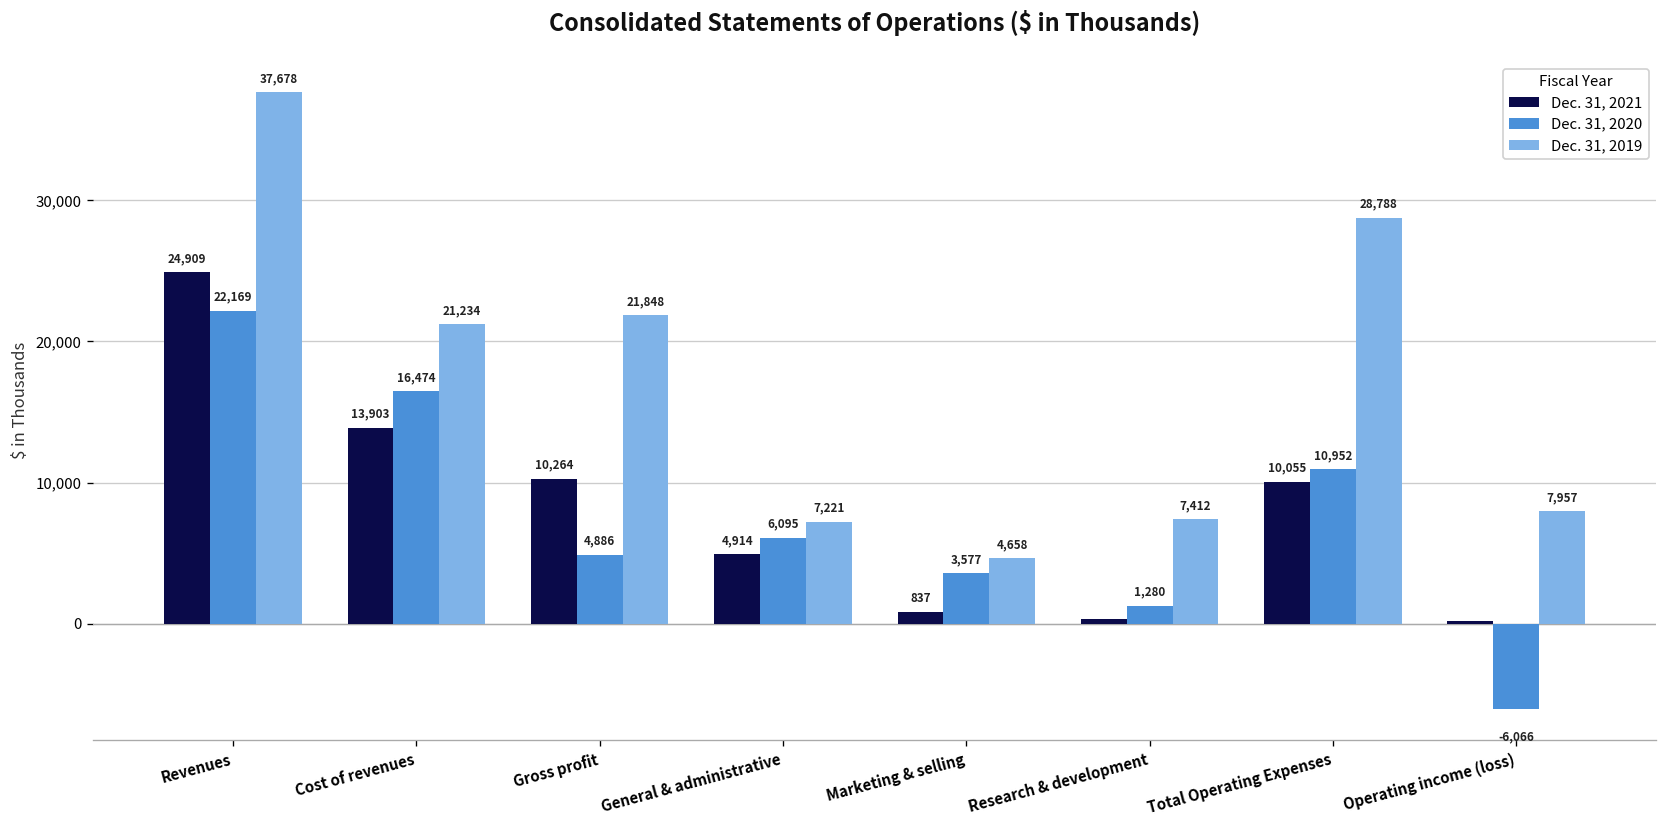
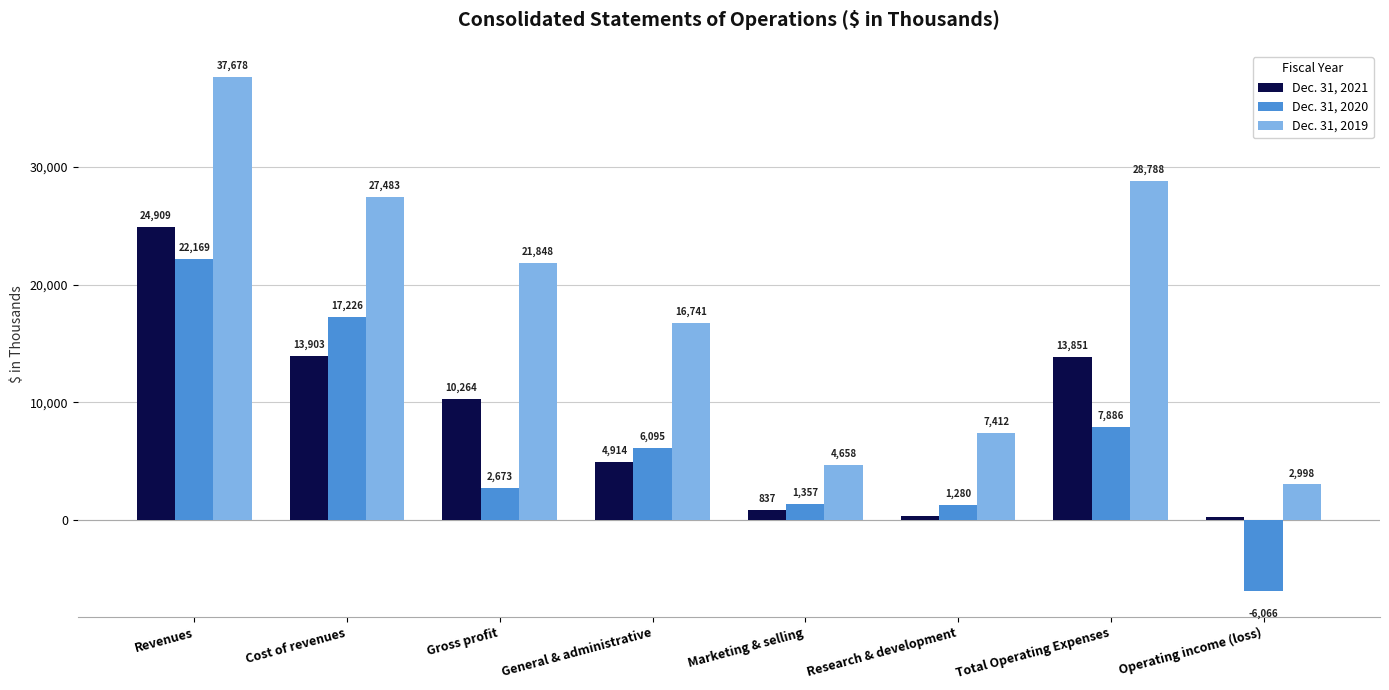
  {
    "Dec. 31, 2021": {
      "Revenues": "24,909",
      "Cost of revenues": "13,903",
      "Gross profit": "10,264",
      "General & administrative": "4,914",
      "Marketing & selling": "837",
-     "Total Operating Expenses": "10,055"
+     "Total Operating Expenses": "13,851"
    },
    "Dec. 31, 2020": {
      "Revenues": "22,169",
-     "Cost of revenues": "16,474",
-     "Gross profit": "4,886",
+     "Cost of revenues": "17,226",
+     "Gross profit": "2,673",
      "General & administrative": "6,095",
-     "Marketing & selling": "3,577",
+     "Marketing & selling": "1,357",
      "Research & development": "1,280",
-     "Total Operating Expenses": "10,952",
+     "Total Operating Expenses": "7,886",
      "Operating income (loss)": "-6,066"
    },
    "Dec. 31, 2019": {
      "Revenues": "37,678",
-     "Cost of revenues": "21,234",
+     "Cost of revenues": "27,483",
      "Gross profit": "21,848",
-     "General & administrative": "7,221",
+     "General & administrative": "16,741",
      "Marketing & selling": "4,658",
      "Research & development": "7,412",
      "Total Operating Expenses": "28,788",
-     "Operating income (loss)": "7,957"
+     "Operating income (loss)": "2,998"
    }
  }
